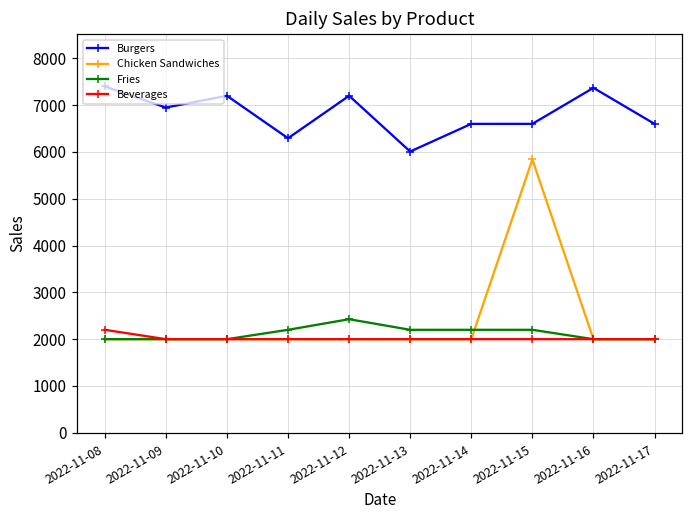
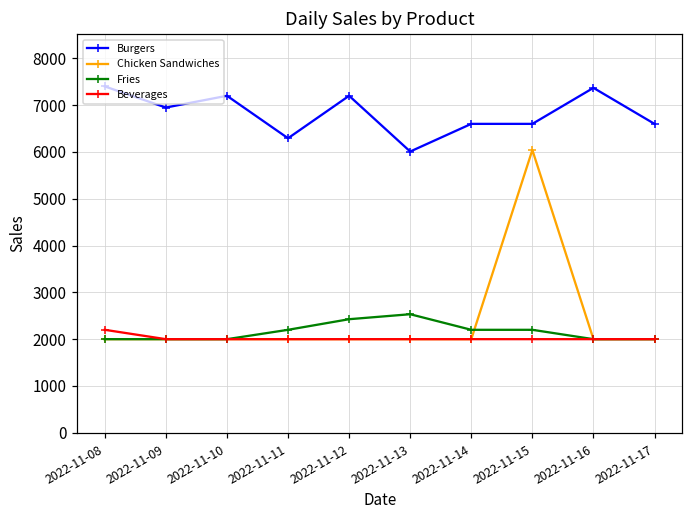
  {
    "Burgers": {
      "2022-11-10": 7200,
      "2022-11-11": 6300,
      "2022-11-12": 7200,
      "2022-11-13": 6000,
      "2022-11-14": 6600,
      "2022-11-15": 6600,
      "2022-11-16": 7400,
      "2022-11-17": 6600
    },
    "Chicken Sandwiches": {
-     "2022-11-15": 5800
+     "2022-11-15": 6000
    },
    "Fries": {
      "2022-11-11": 2200,
      "2022-11-12": 2400,
-     "2022-11-13": 2200,
+     "2022-11-13": 2500,
      "2022-11-14": 2200,
      "2022-11-15": 2200
    },
    "Beverages": {
      "2022-11-08": 2200,
      "2022-11-15": 2000
    }
  }
